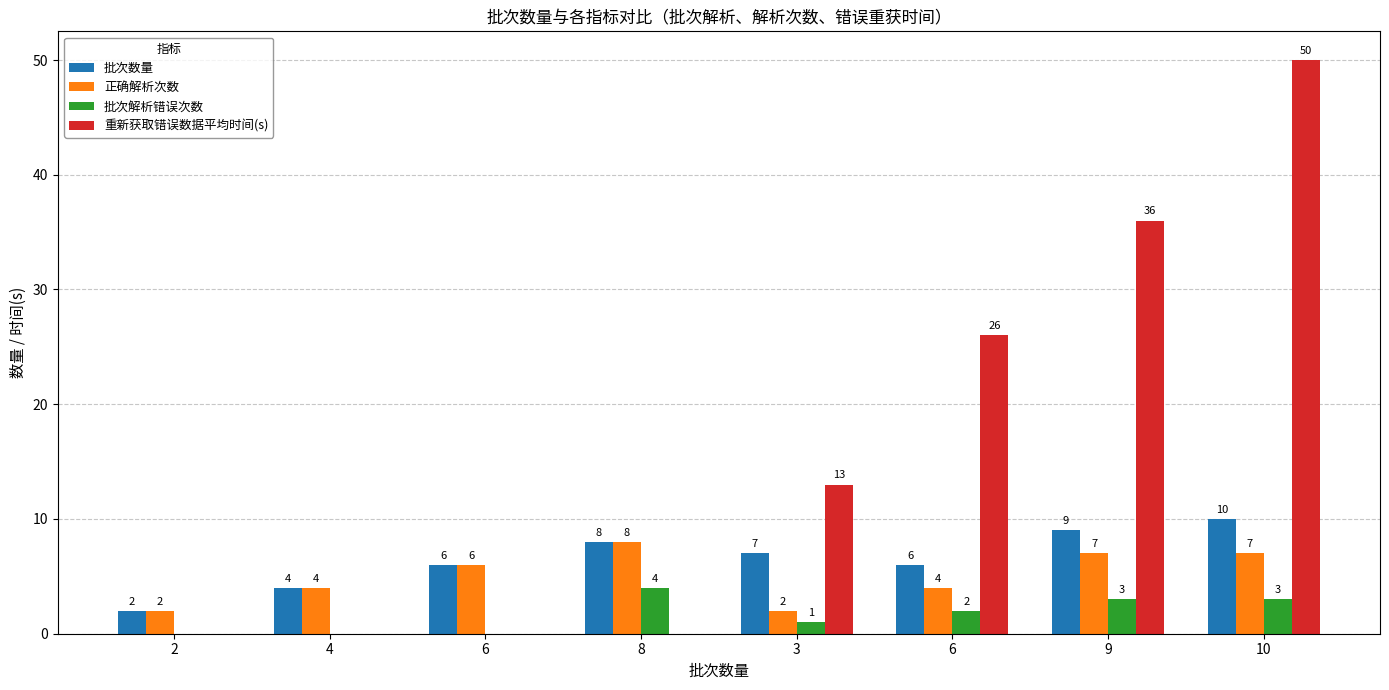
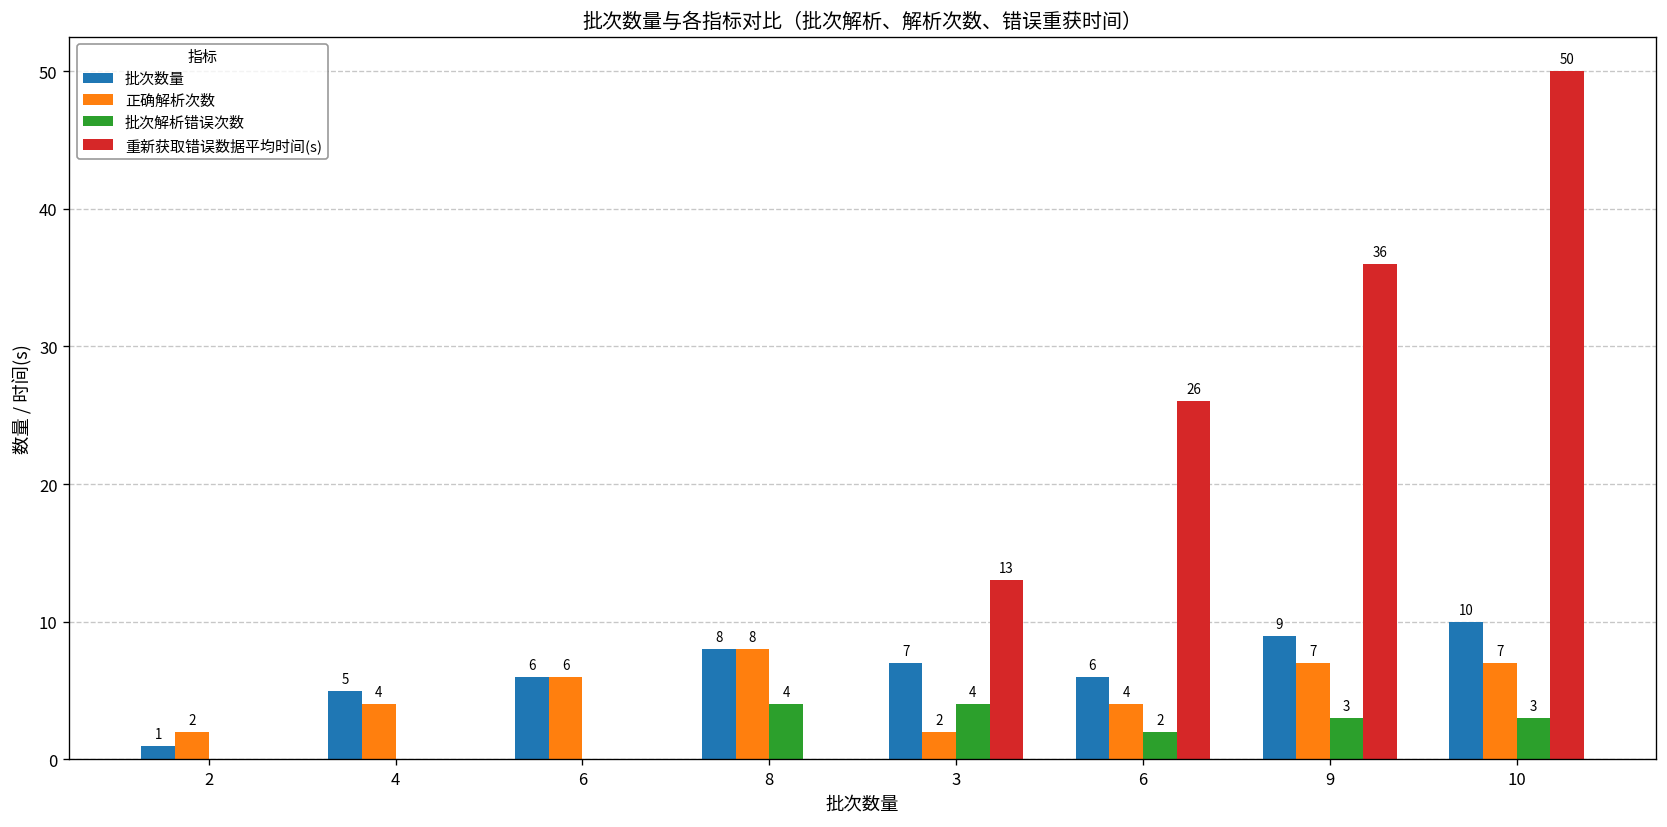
  {
    "批次数量": {
-     "2": 2,
-     "4": 4,
+     "2": 1,
+     "4": 5,
      "8": 8,
      "3": 7,
      "9": 9,
      "10": 10
    },
    "正确解析次数": {
      "2": 2,
      "4": 4,
      "8": 8,
      "3": 2,
      "9": 7,
      "10": 7
    },
    "批次解析错误次数": {
      "8": 4,
-     "3": 1,
+     "3": 4,
      "9": 3,
      "10": 3
    },
    "重新获取错误数据平均时间(s)": {
      "3": 13,
      "9": 36,
      "10": 50
    }
  }
